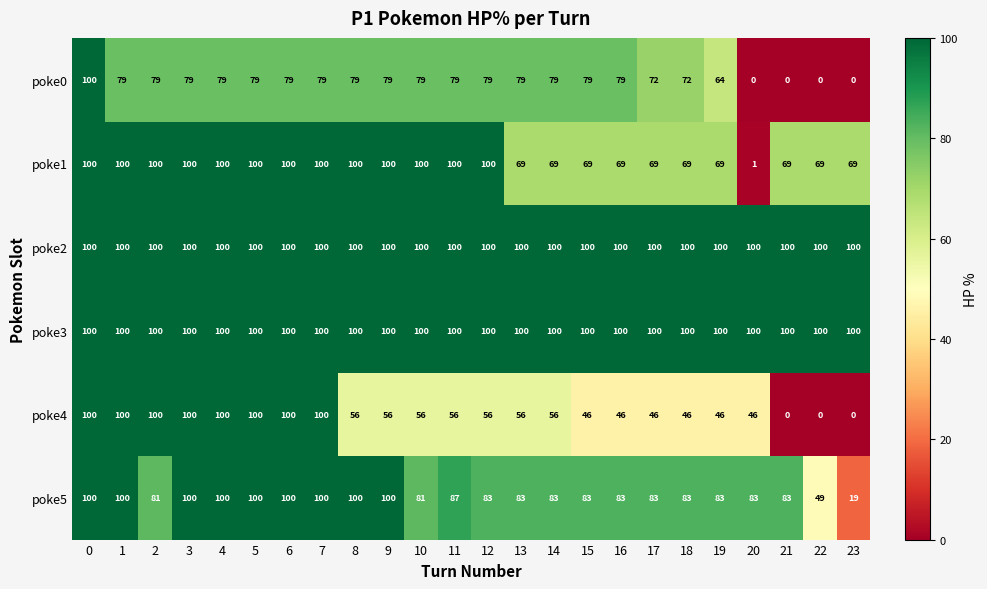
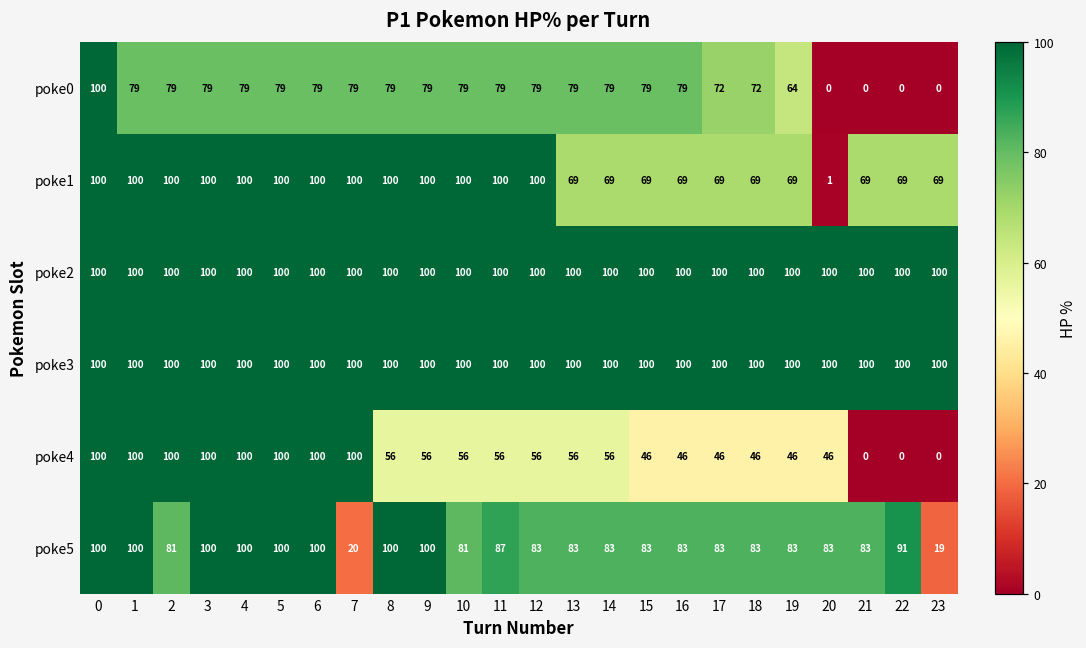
  {
    "poke0": {
      "0": 100,
      "1": 79,
      "2": 79,
      "3": 79,
      "4": 79,
      "5": 79,
      "6": 79,
      "7": 79,
      "8": 79,
      "9": 79,
      "10": 79,
      "11": 79,
      "12": 79,
      "13": 79,
      "14": 79,
      "15": 79,
      "16": 79,
      "17": 72,
      "18": 72,
      "19": 64,
      "20": 0,
      "21": 0,
      "22": 0,
      "23": 0
    },
    "poke1": {
      "0": 100,
      "1": 100,
      "2": 100,
      "3": 100,
      "4": 100,
      "5": 100,
      "6": 100,
      "7": 100,
      "8": 100,
      "9": 100,
      "10": 100,
      "11": 100,
      "12": 100,
      "13": 69,
      "14": 69,
      "15": 69,
      "16": 69,
      "17": 69,
      "18": 69,
      "19": 69,
      "20": 1,
      "21": 69,
      "22": 69,
      "23": 69
    },
    "poke2": {
      "0": 100,
      "1": 100,
      "2": 100,
      "3": 100,
      "4": 100,
      "5": 100,
      "6": 100,
      "7": 100,
      "8": 100,
      "9": 100,
      "10": 100,
      "11": 100,
      "12": 100,
      "13": 100,
      "14": 100,
      "15": 100,
      "16": 100,
      "17": 100,
      "18": 100,
      "19": 100,
      "20": 100,
      "21": 100,
      "22": 100,
      "23": 100
    },
    "poke3": {
      "0": 100,
      "1": 100,
      "2": 100,
      "3": 100,
      "4": 100,
      "5": 100,
      "6": 100,
      "7": 100,
      "8": 100,
      "9": 100,
      "10": 100,
      "11": 100,
      "12": 100,
      "13": 100,
      "14": 100,
      "15": 100,
      "16": 100,
      "17": 100,
      "18": 100,
      "19": 100,
      "20": 100,
      "21": 100,
      "22": 100,
      "23": 100
    },
    "poke4": {
      "0": 100,
      "1": 100,
      "2": 100,
      "3": 100,
      "4": 100,
      "5": 100,
      "6": 100,
      "7": 100,
      "8": 56,
      "9": 56,
      "10": 56,
      "11": 56,
      "12": 56,
      "13": 56,
      "14": 56,
      "15": 46,
      "16": 46,
      "17": 46,
      "18": 46,
      "19": 46,
      "20": 46,
      "21": 0,
      "22": 0,
      "23": 0
    },
    "poke5": {
      "0": 100,
      "1": 100,
      "2": 81,
      "3": 100,
      "4": 100,
      "5": 100,
      "6": 100,
-     "7": 100,
+     "7": 20,
      "8": 100,
      "9": 100,
      "10": 81,
      "11": 87,
      "12": 83,
      "13": 83,
      "14": 83,
      "15": 83,
      "16": 83,
      "17": 83,
      "18": 83,
      "19": 83,
      "20": 83,
      "21": 83,
-     "22": 49,
+     "22": 91,
      "23": 19
    }
  }
